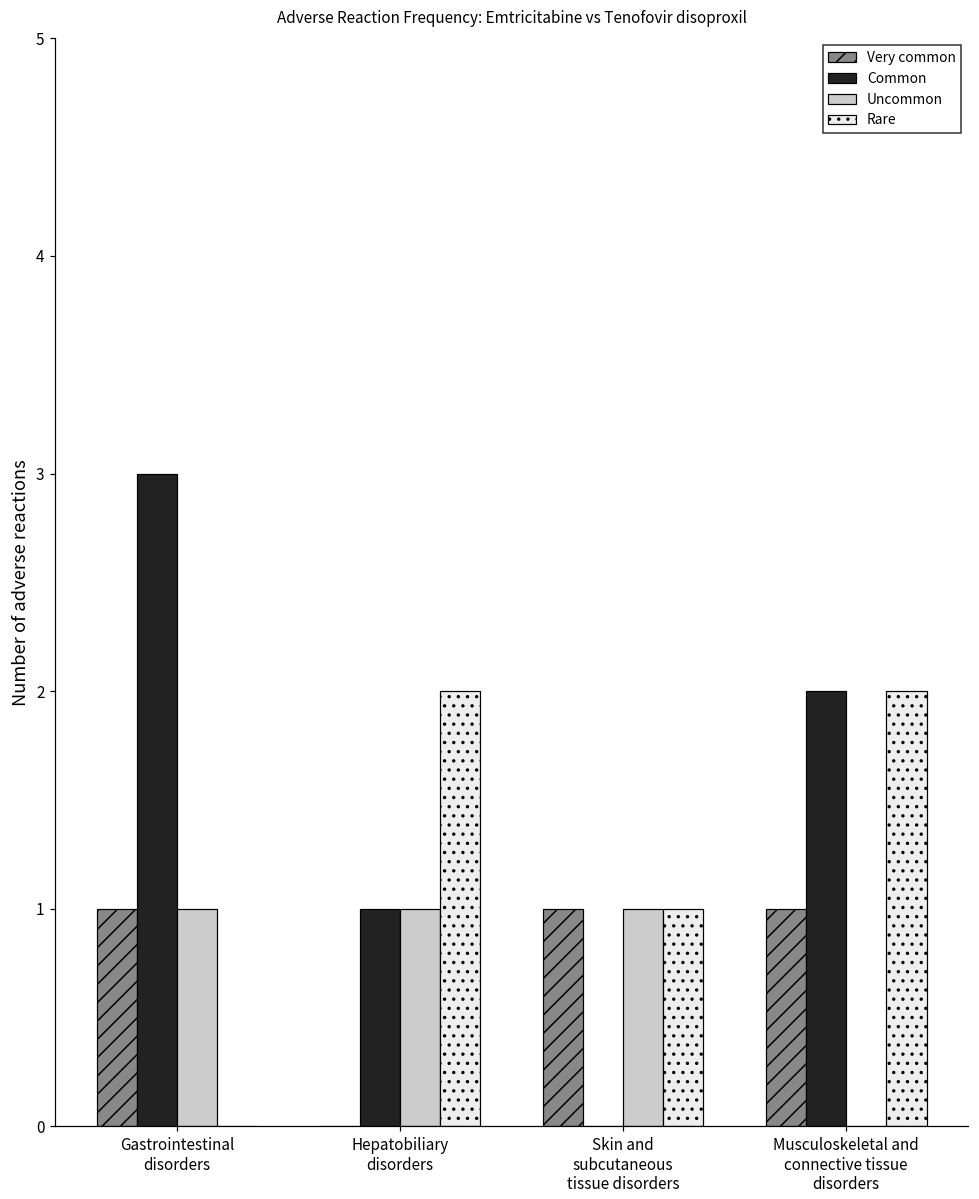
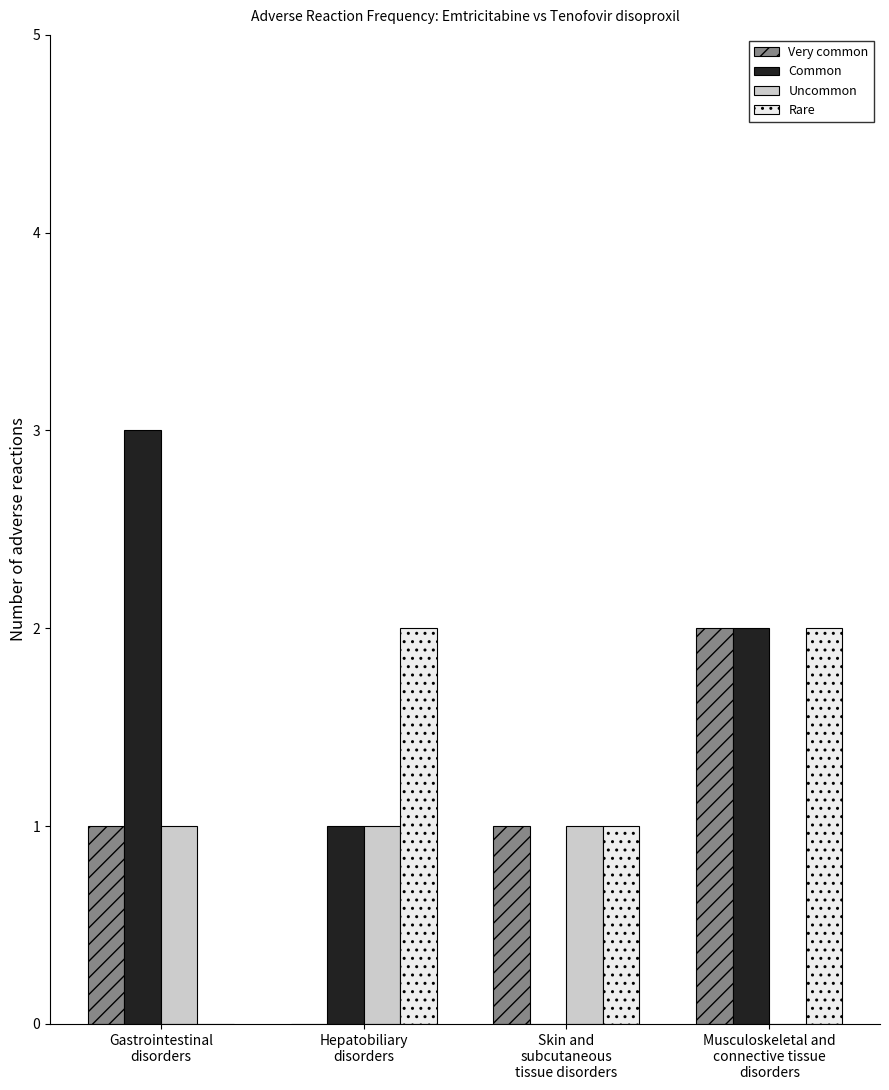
  {
    "Very common": {
      "Gastrointestinal disorders": 1,
      "Hepatobiliary disorders": 0,
      "Skin and subcutaneous tissue disorders": 1,
-     "Musculoskeletal and connective tissue disorders": 1
+     "Musculoskeletal and connective tissue disorders": 2
    },
    "Common": {
      "Gastrointestinal disorders": 3,
      "Hepatobiliary disorders": 1,
      "Skin and subcutaneous tissue disorders": 0,
      "Musculoskeletal and connective tissue disorders": 2
    }
  }
